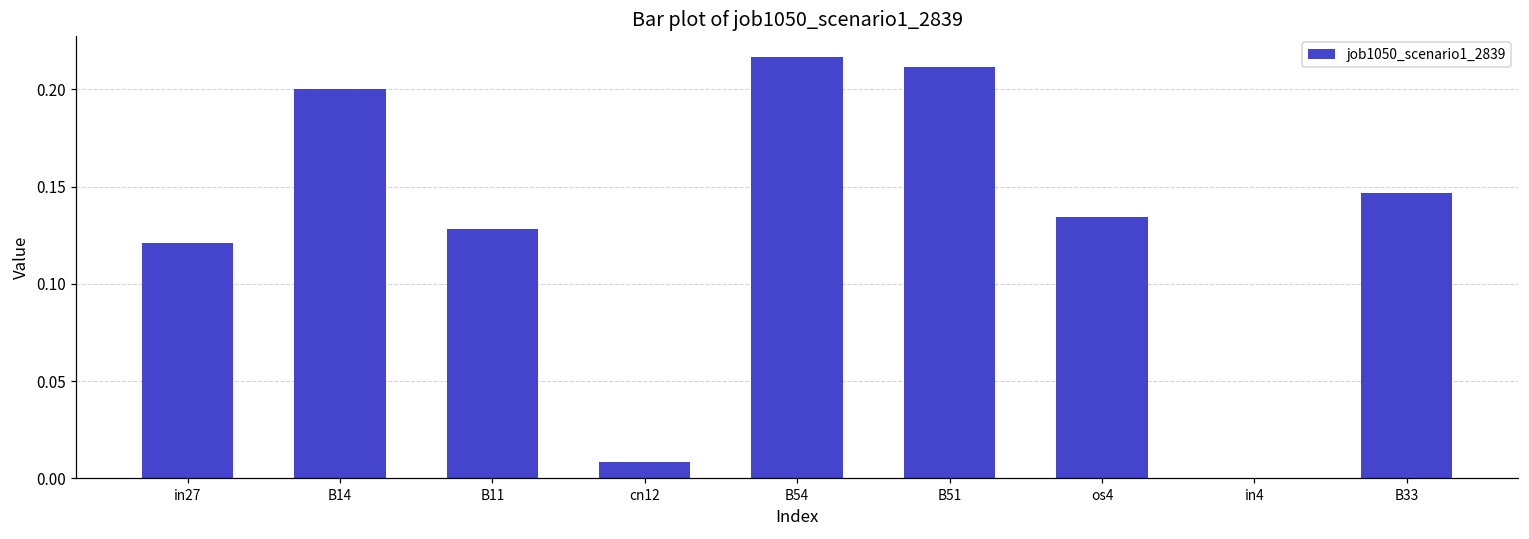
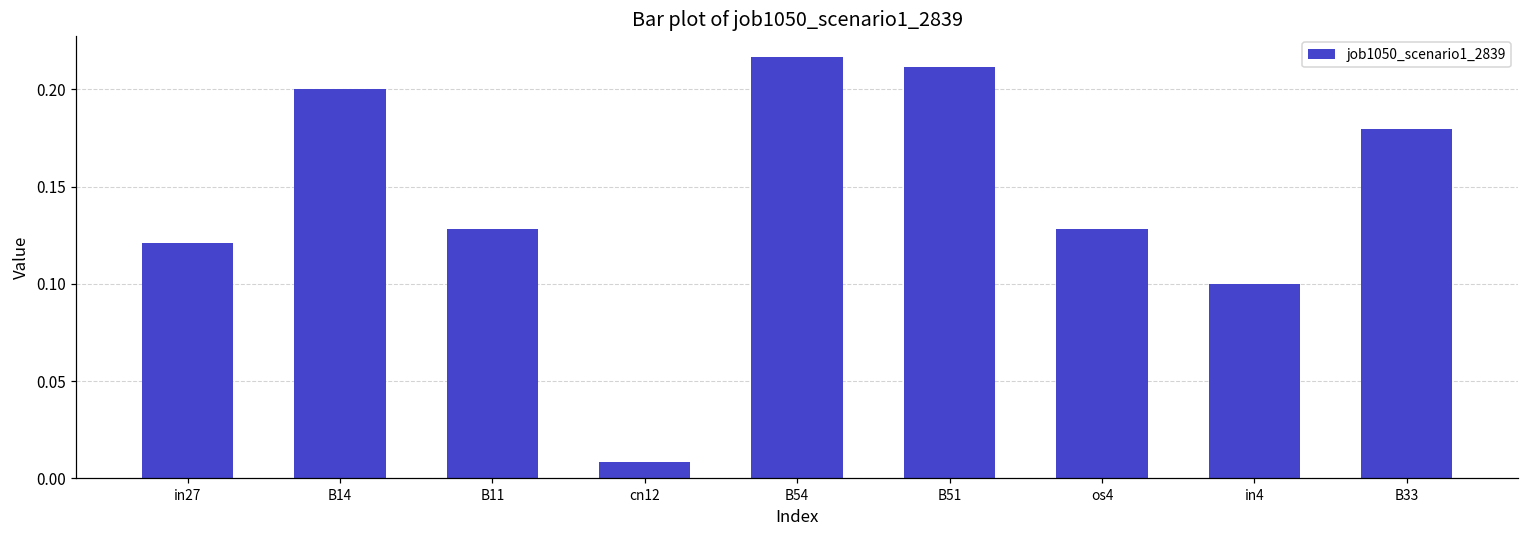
  {
    "in27": 0.121,
    "B14": 0.200,
    "B11": 0.128,
    "cn12": 0.008,
    "B54": 0.217,
    "B51": 0.212,
-   "os4": 0.134,
-   "in4": 0.0,
-   "B33": 0.147
+   "os4": 0.128,
+   "in4": 0.1,
+   "B33": 0.180
  }
